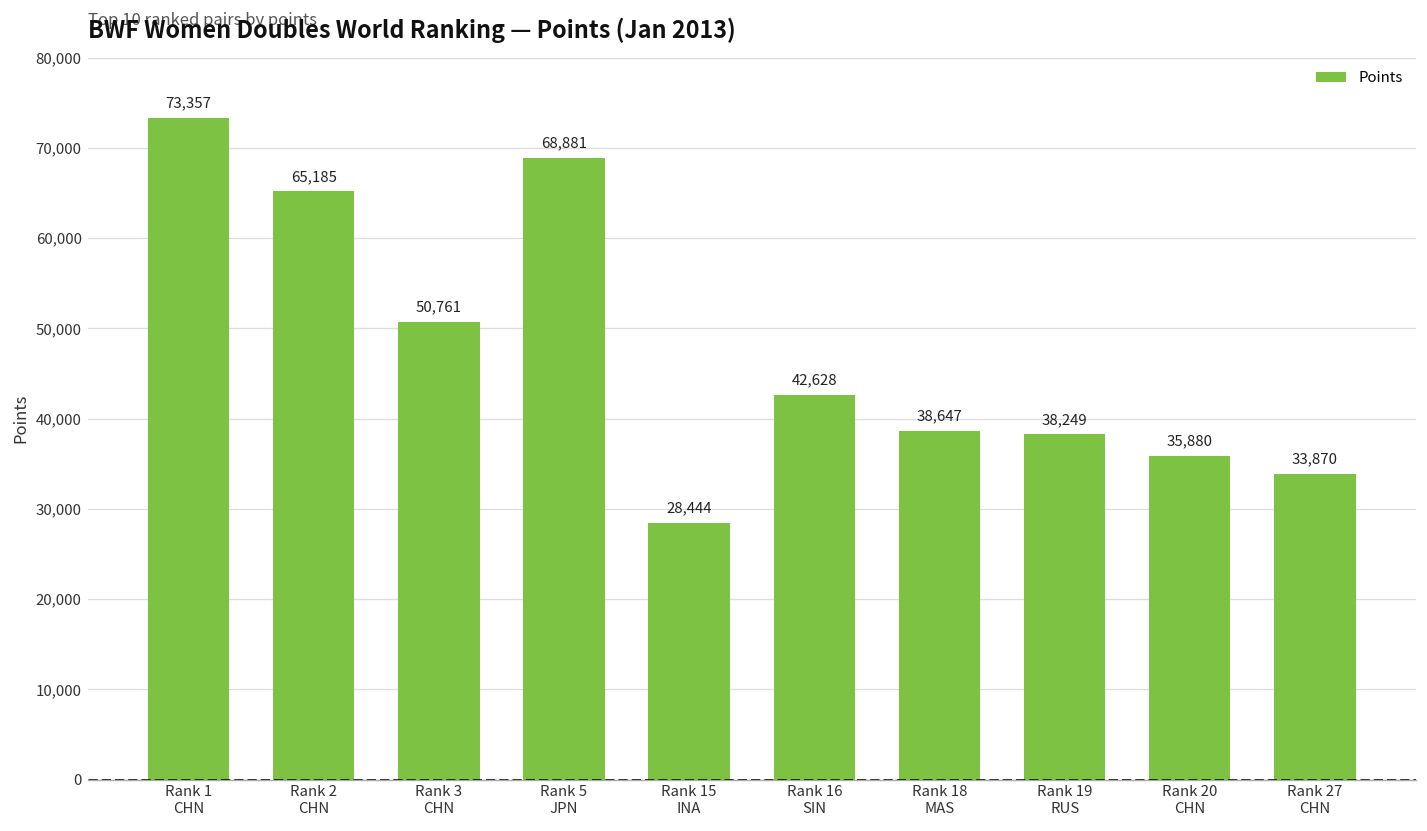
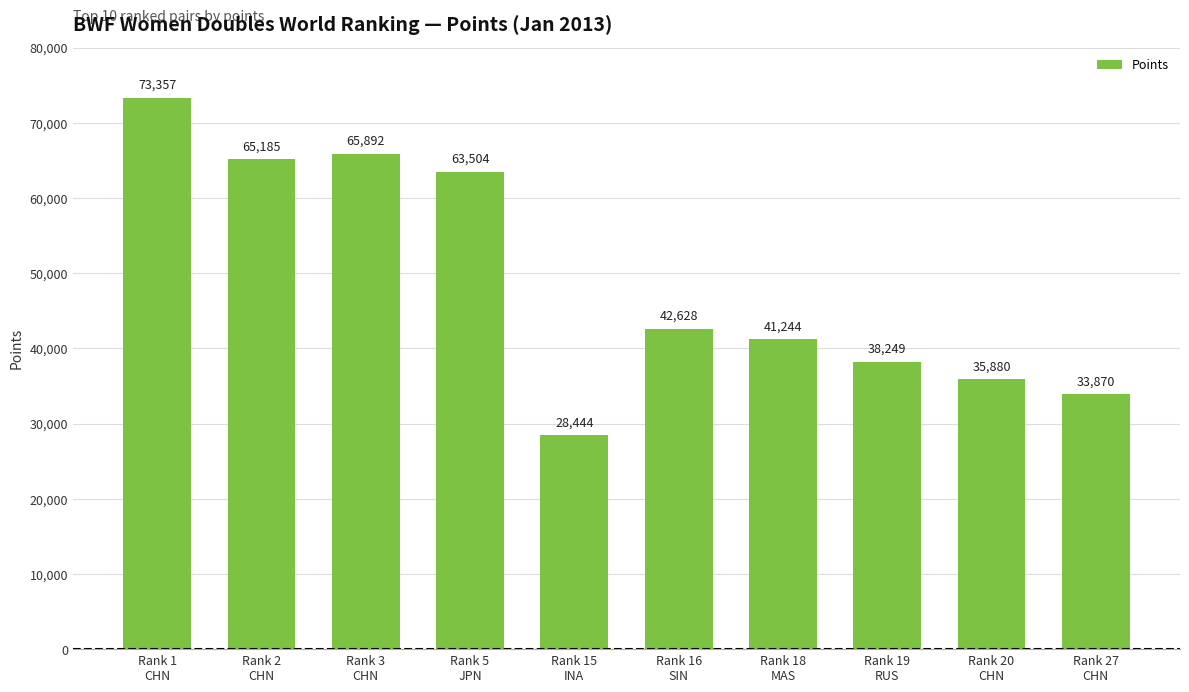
  {
    "Rank 1 CHN": "73,357",
    "Rank 2 CHN": "65,185",
-   "Rank 3 CHN": "50,761",
-   "Rank 5 JPN": "68,881",
+   "Rank 3 CHN": "65,892",
+   "Rank 5 JPN": "63,504",
    "Rank 15 INA": "28,444",
    "Rank 16 SIN": "42,628",
-   "Rank 18 MAS": "38,647",
+   "Rank 18 MAS": "41,244",
    "Rank 19 RUS": "38,249",
    "Rank 20 CHN": "35,880",
    "Rank 27 CHN": "33,870"
  }
